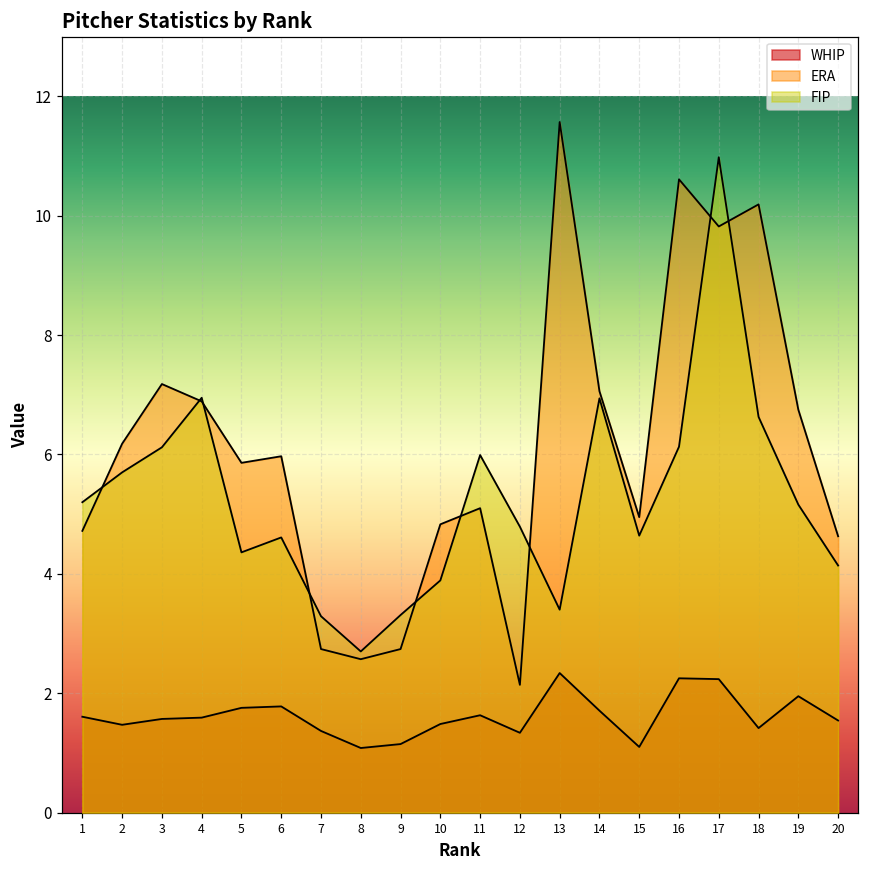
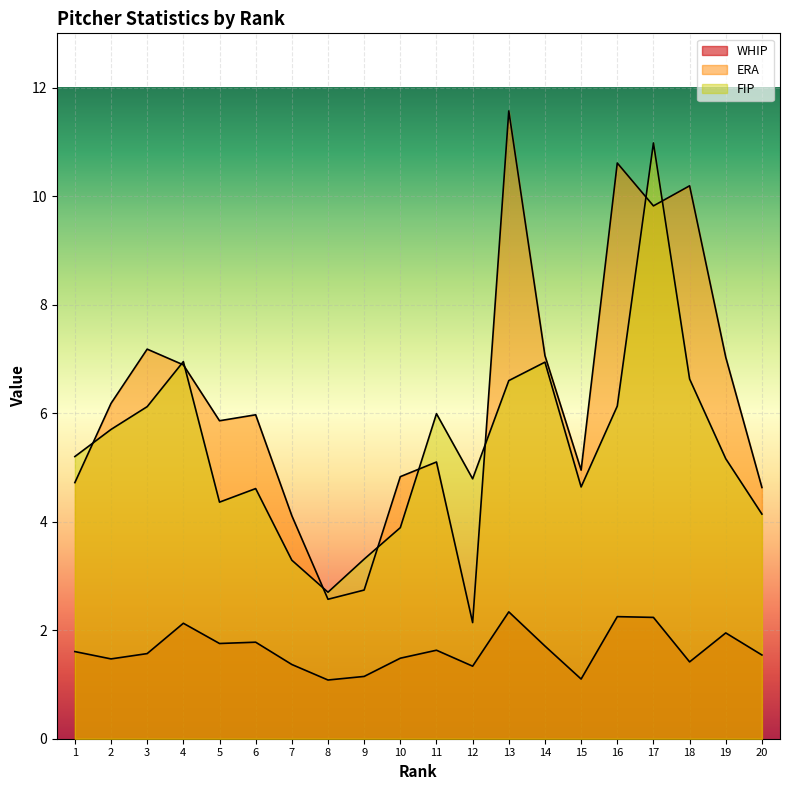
  {
    "WHIP": {
      "1": 1.6,
      "2": 1.5,
      "3": 1.6,
-     "4": 1.6,
+     "4": 2.1,
      "5": 1.8,
      "6": 1.8,
      "7": 1.4,
      "8": 1.1,
      "9": 1.1,
      "10": 1.5,
      "11": 1.6,
      "12": 1.3,
      "13": 2.3,
      "14": 1.7,
      "15": 1.1,
      "16": 2.3,
      "17": 2.2,
      "18": 1.4,
      "19": 2.0,
      "20": 1.5
    },
    "ERA": {
      "1": 4.7,
      "2": 6.2,
      "3": 7.2,
      "4": 6.9,
      "5": 5.9,
      "6": 6.0,
-     "7": 2.7,
+     "7": 4.1,
      "8": 2.6,
      "9": 2.7,
      "10": 4.8,
      "11": 5.1,
      "12": 2.1,
      "13": 11.6,
      "14": 7.1,
      "15": 5.0,
      "16": 10.6,
      "17": 9.8,
      "18": 10.2,
-     "19": 6.8,
+     "19": 7.0,
      "20": 4.6
    },
    "FIP": {
      "1": 5.2,
      "2": 5.7,
      "3": 6.1,
      "4": 7.0,
      "5": 4.4,
      "6": 4.6,
      "7": 3.3,
      "8": 2.7,
      "9": 3.3,
      "10": 3.9,
      "11": 6.0,
      "12": 4.8,
-     "13": 3.4,
+     "13": 6.6,
      "14": 6.9,
      "15": 4.6,
      "16": 6.1,
      "17": 11.0,
      "18": 6.6,
      "19": 5.2,
      "20": 4.1
    }
  }
